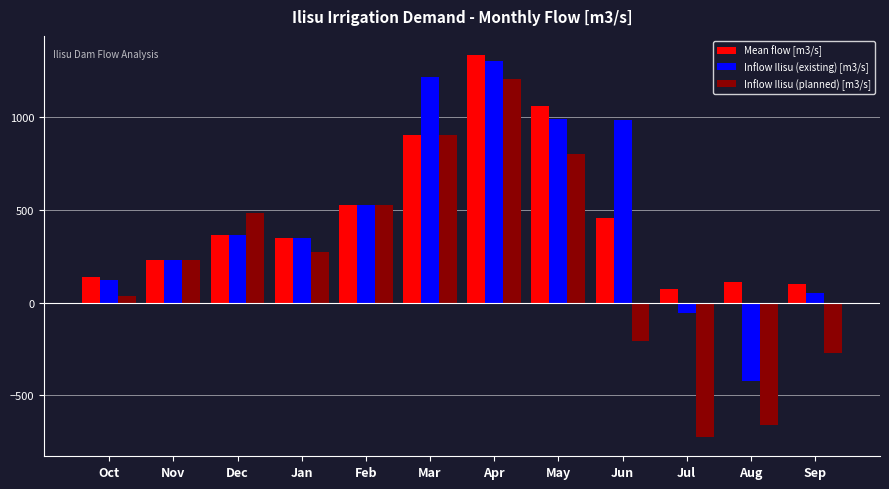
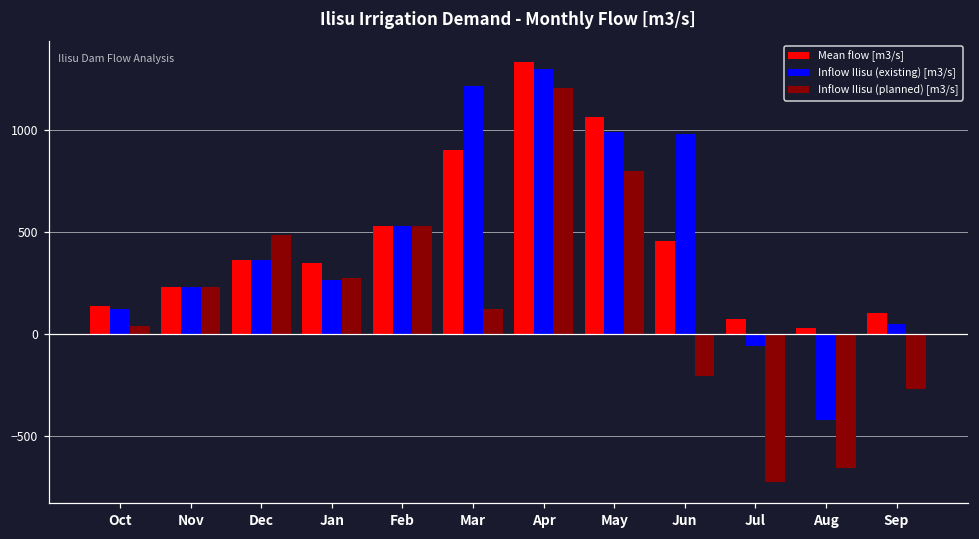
  {
    "Mean flow [m3/s]": {
      "Oct": 140,
      "Nov": 230,
      "Dec": 360,
      "Jan": 350,
      "Feb": 530,
      "Mar": 900,
      "Apr": 1340,
      "May": 1060,
      "Jun": 460,
      "Jul": 70,
-     "Aug": 110,
+     "Aug": 30,
      "Sep": 100
    },
    "Inflow Ilisu (existing) [m3/s]": {
      "Oct": 120,
      "Nov": 230,
      "Dec": 360,
-     "Jan": 350,
+     "Jan": 270,
      "Feb": 530,
      "Mar": 1220,
      "Apr": 1300,
      "May": 990,
      "Jun": 980,
      "Jul": -60,
      "Aug": -420,
      "Sep": 50
    },
    "Inflow Ilisu (planned) [m3/s]": {
      "Oct": 40,
      "Nov": 230,
      "Dec": 480,
      "Jan": 280,
      "Feb": 530,
-     "Mar": 900,
+     "Mar": 120,
      "Apr": 1210,
      "May": 800,
      "Jun": -210,
      "Jul": -730,
      "Aug": -660,
      "Sep": -270
    }
  }
